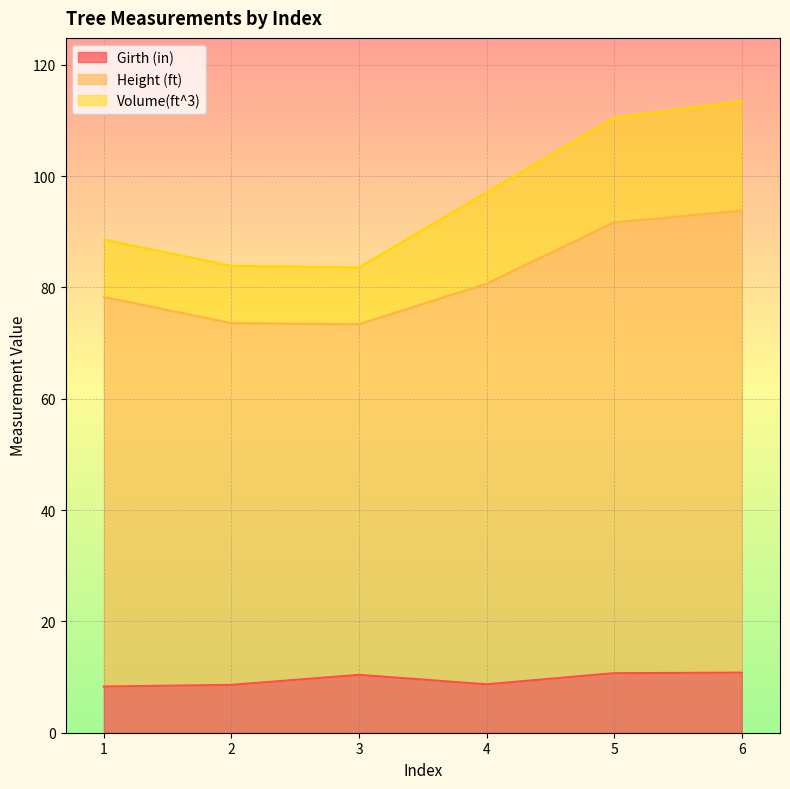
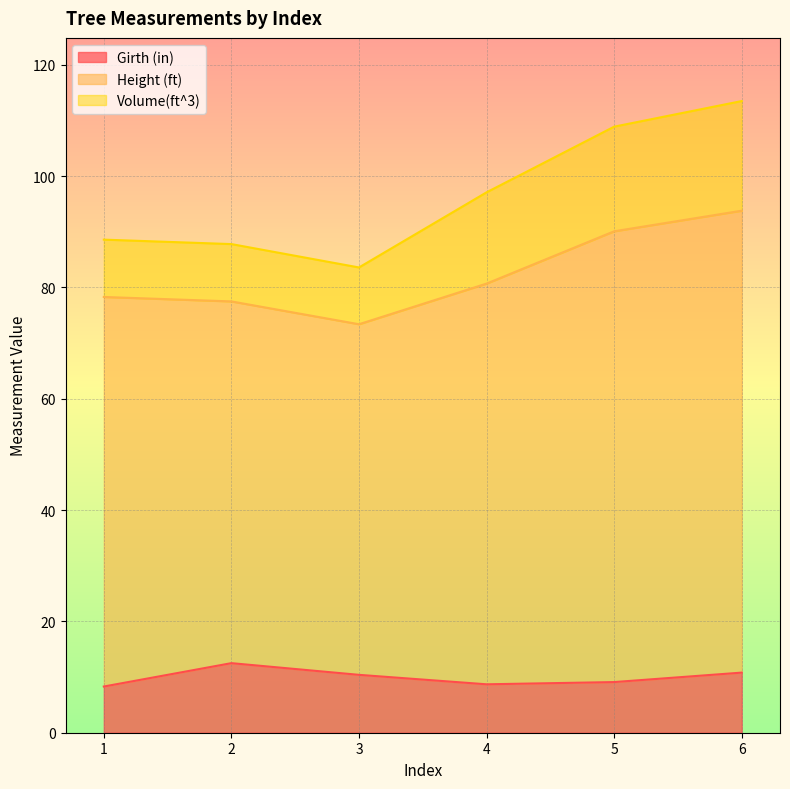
  {
    "Girth (in)": {
      "1": 8,
-     "2": 9,
+     "2": 13,
      "3": 10,
      "4": 9,
-     "5": 11,
+     "5": 9,
      "6": 11
    }
  }
